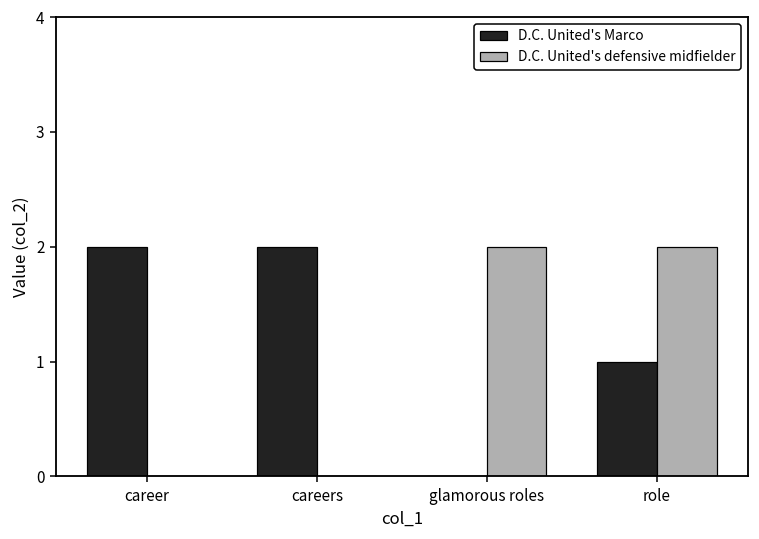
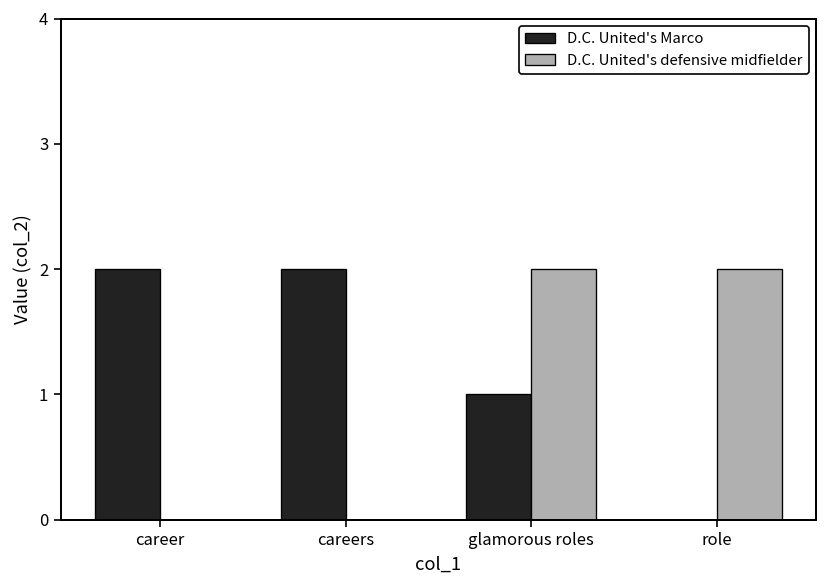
  {
    "D.C. United's Marco": {
      "career": 2,
      "careers": 2,
-     "glamorous roles": 0,
-     "role": 1
+     "glamorous roles": 1,
+     "role": 0
    },
    "D.C. United's defensive midfielder": {
      "career": 0,
      "careers": 0,
      "glamorous roles": 2,
      "role": 2
    }
  }
